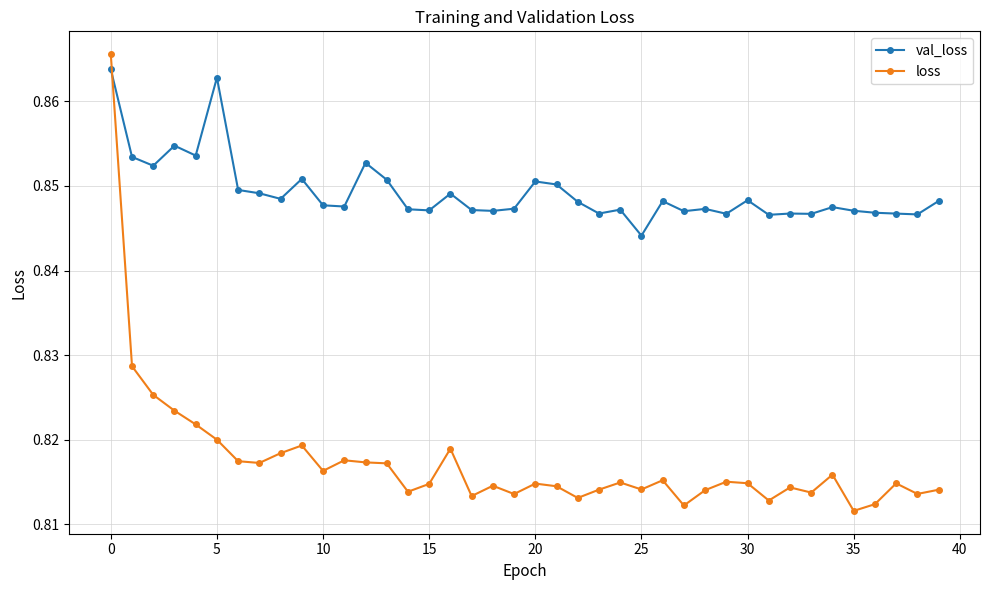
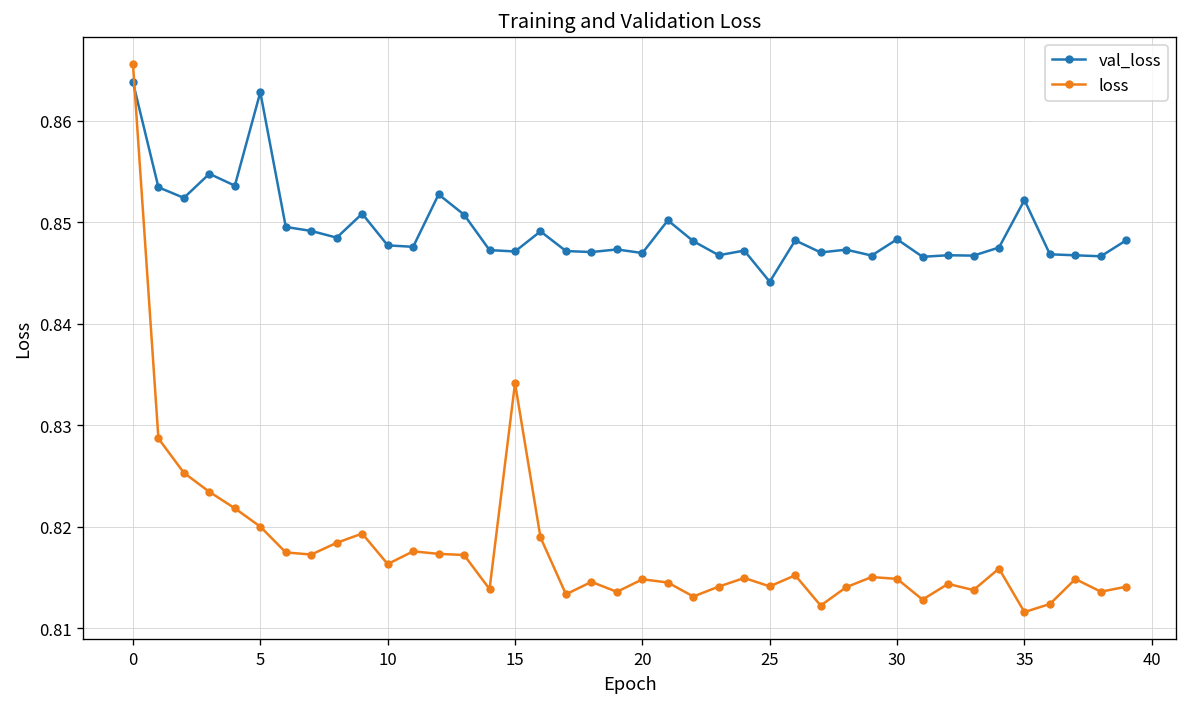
  {
    "val_loss": {
      "0": 0.864,
      "5": 0.863,
      "10": 0.848,
      "15": 0.847,
-     "20": 0.851,
+     "20": 0.847,
      "25": 0.844,
      "30": 0.848,
-     "35": 0.847
+     "35": 0.852
    },
    "loss": {
      "0": 0.866,
      "5": 0.820,
      "10": 0.816,
-     "15": 0.815,
+     "15": 0.834,
      "20": 0.815,
      "25": 0.814,
      "30": 0.815,
      "35": 0.812
    }
  }
